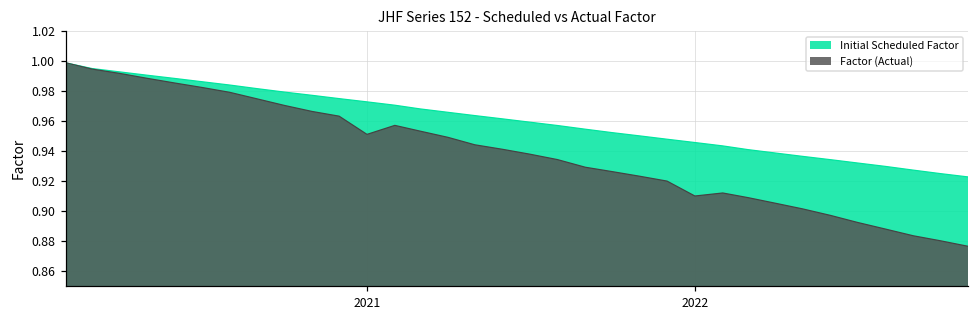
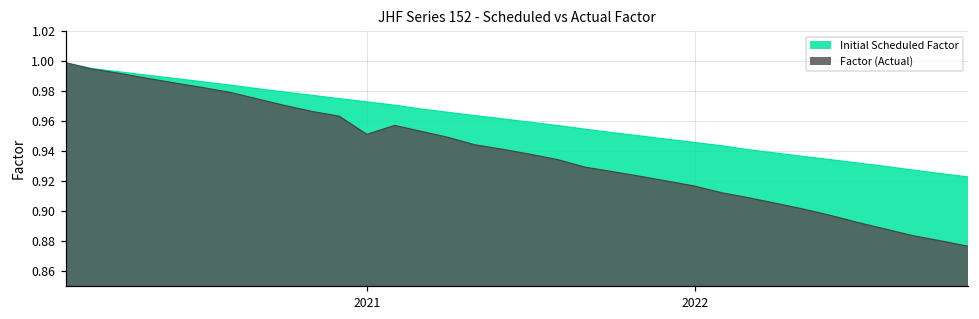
  {
    "Initial Scheduled Factor": {
      "2021": 0.973,
      "2022": 0.946
    },
    "Factor (Actual)": {
      "2021": 0.951,
-     "2022": 0.910
+     "2022": 0.917
    }
  }
